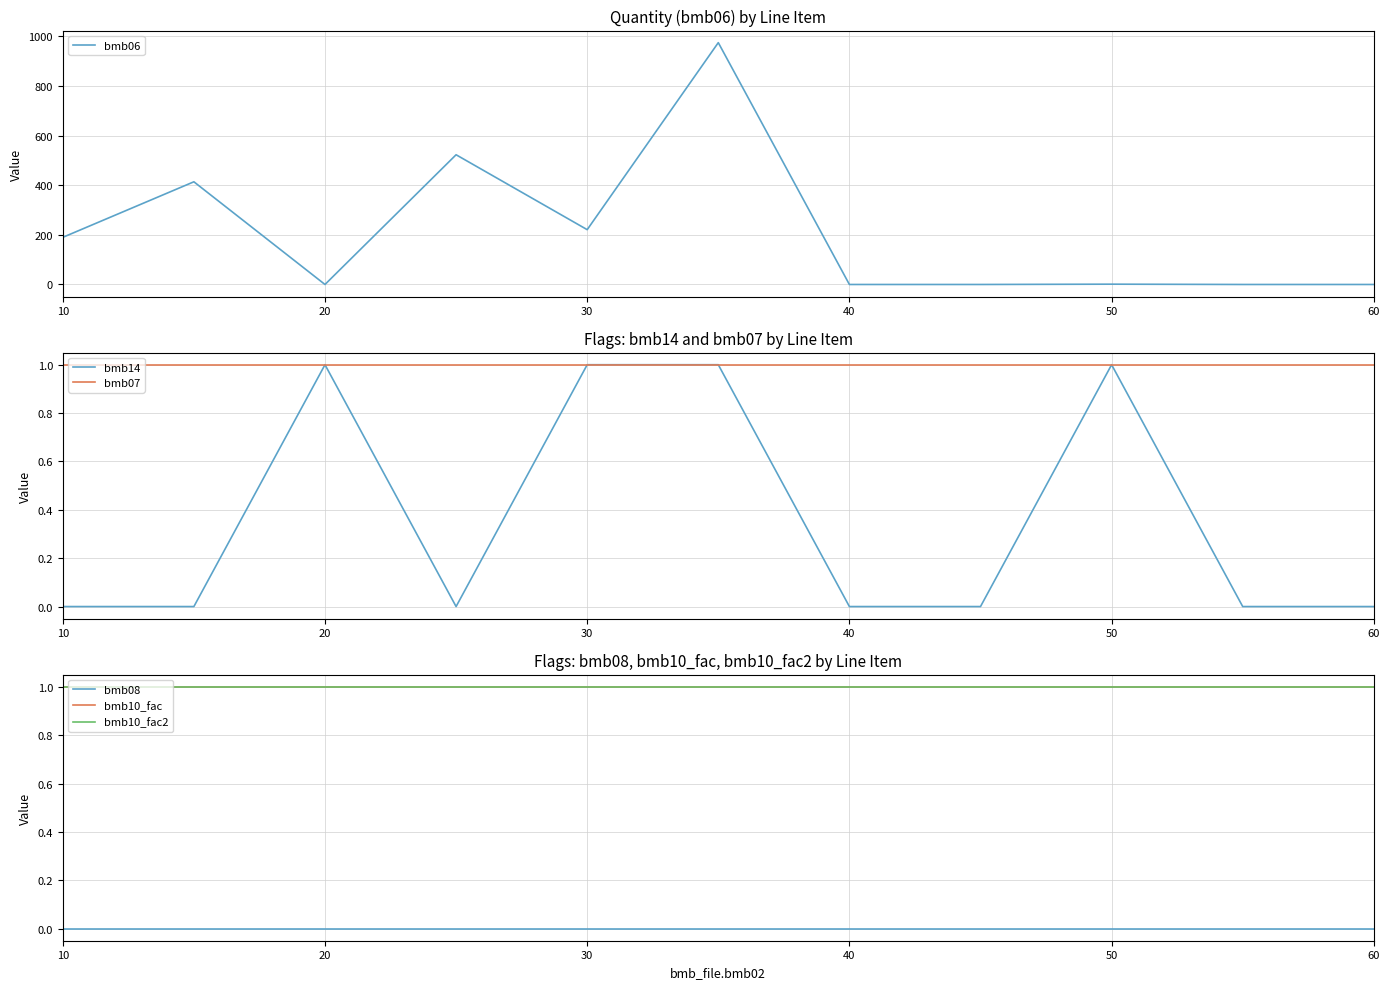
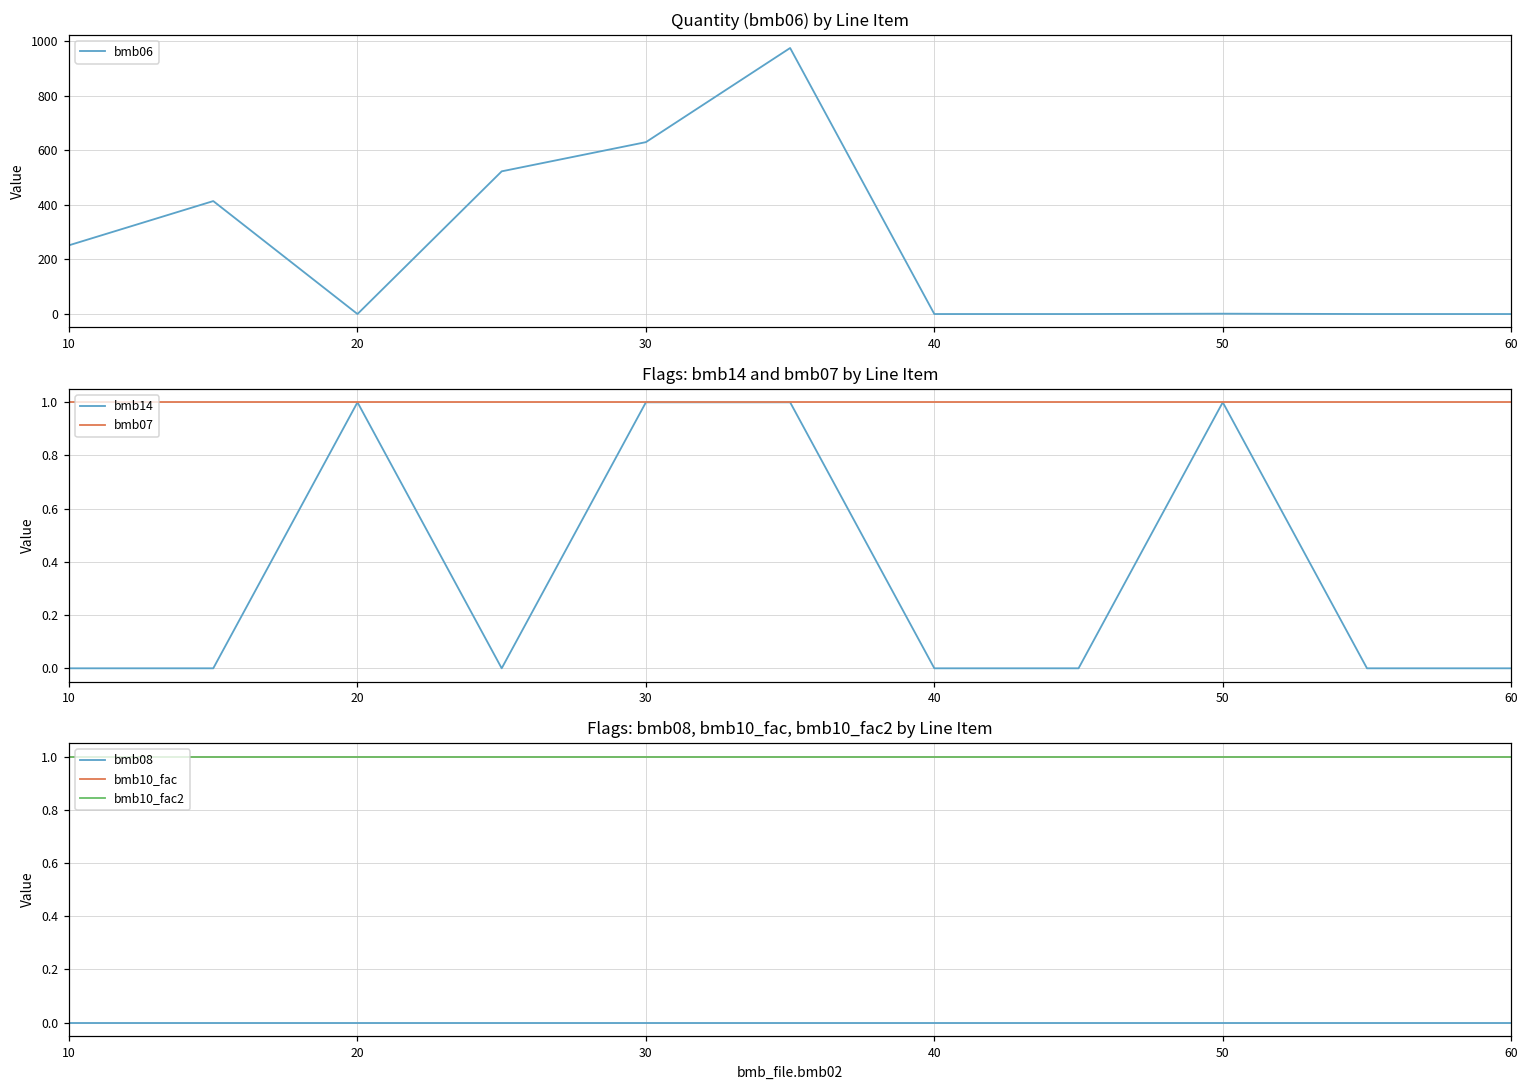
  {
    "Quantity (bmb06) by Line Item": {
-     "10": 190,
+     "10": 250,
      "20": 0,
-     "30": 220,
+     "30": 630,
      "40": 0,
      "50": 0,
      "60": 0
    },
    "Flags: bmb14 and bmb07 by Line Item": {
      "bmb14": {
        "10": 0.00,
        "40": 0.00,
        "60": 0.00
      },
      "bmb07": {
        "10": 1.00,
        "40": 1.00,
        "60": 1.00
      }
    },
    "Flags: bmb08, bmb10_fac, bmb10_fac2 by Line Item": {
      "bmb08": {
        "10": 0.00,
        "20": 0.00,
        "30": 0.00,
        "40": 0.00,
        "50": 0.00,
        "60": 0.00
      },
      "bmb10_fac2": {
        "10": 1.00,
        "20": 1.00,
        "30": 1.00,
        "40": 1.00,
        "50": 1.00,
        "60": 1.00
      }
    }
  }
